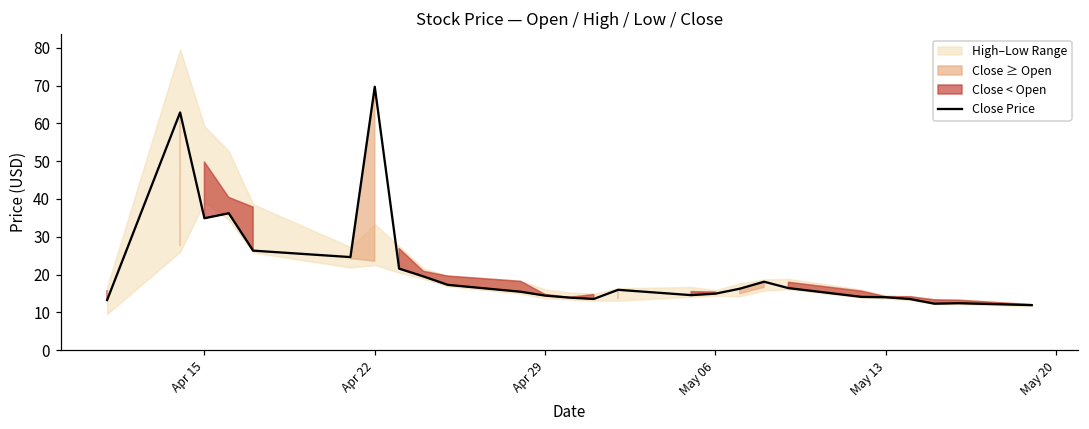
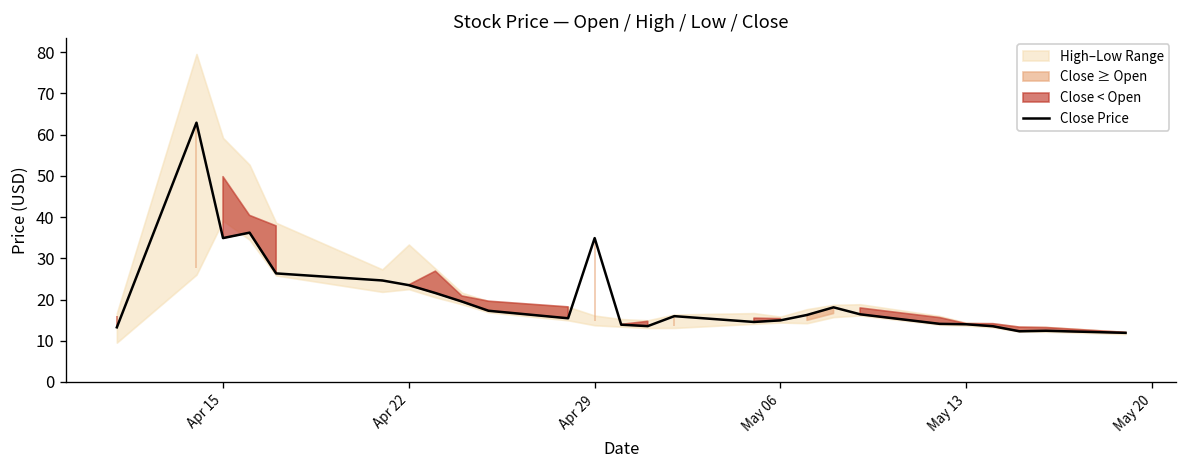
  {
    "Close Price": {
      "Apr 15": 35,
-     "Apr 22": 70,
-     "Apr 29": 14,
+     "Apr 22": 23,
+     "Apr 29": 35,
      "May 06": 15
    }
  }
